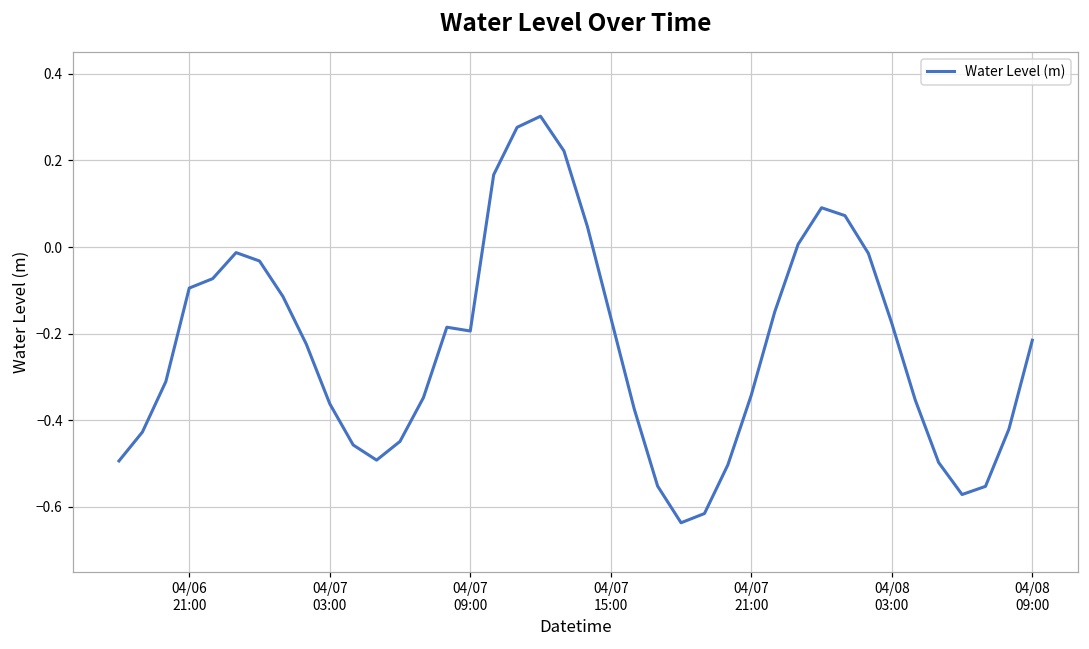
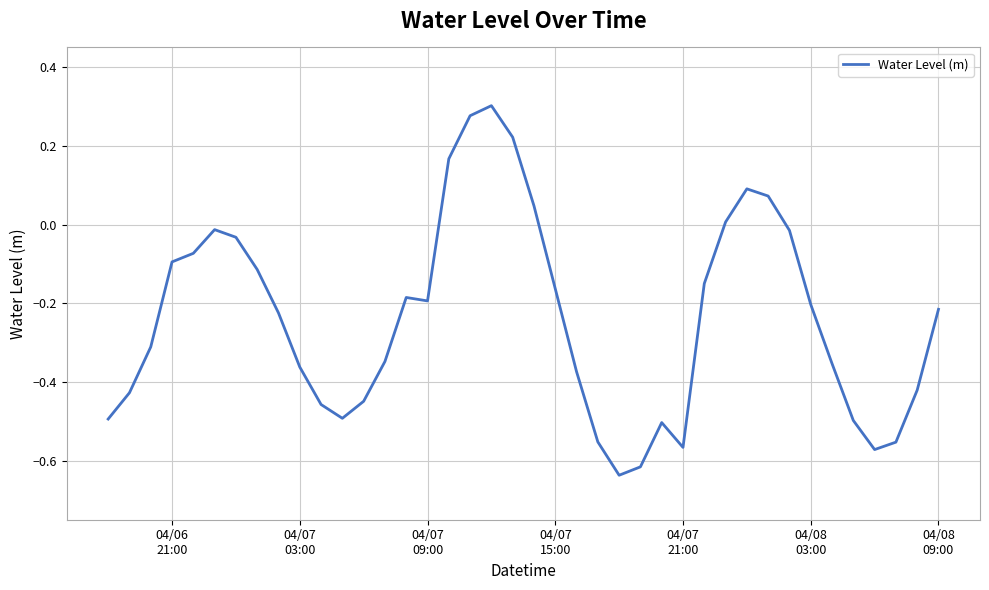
  {
    "04/06 21:00": -0.09,
    "04/07 03:00": -0.36,
    "04/07 09:00": -0.19,
    "04/07 15:00": -0.16,
-   "04/07 21:00": -0.34,
-   "04/08 03:00": -0.18,
+   "04/07 21:00": -0.57,
+   "04/08 03:00": -0.20,
    "04/08 09:00": -0.22
  }
